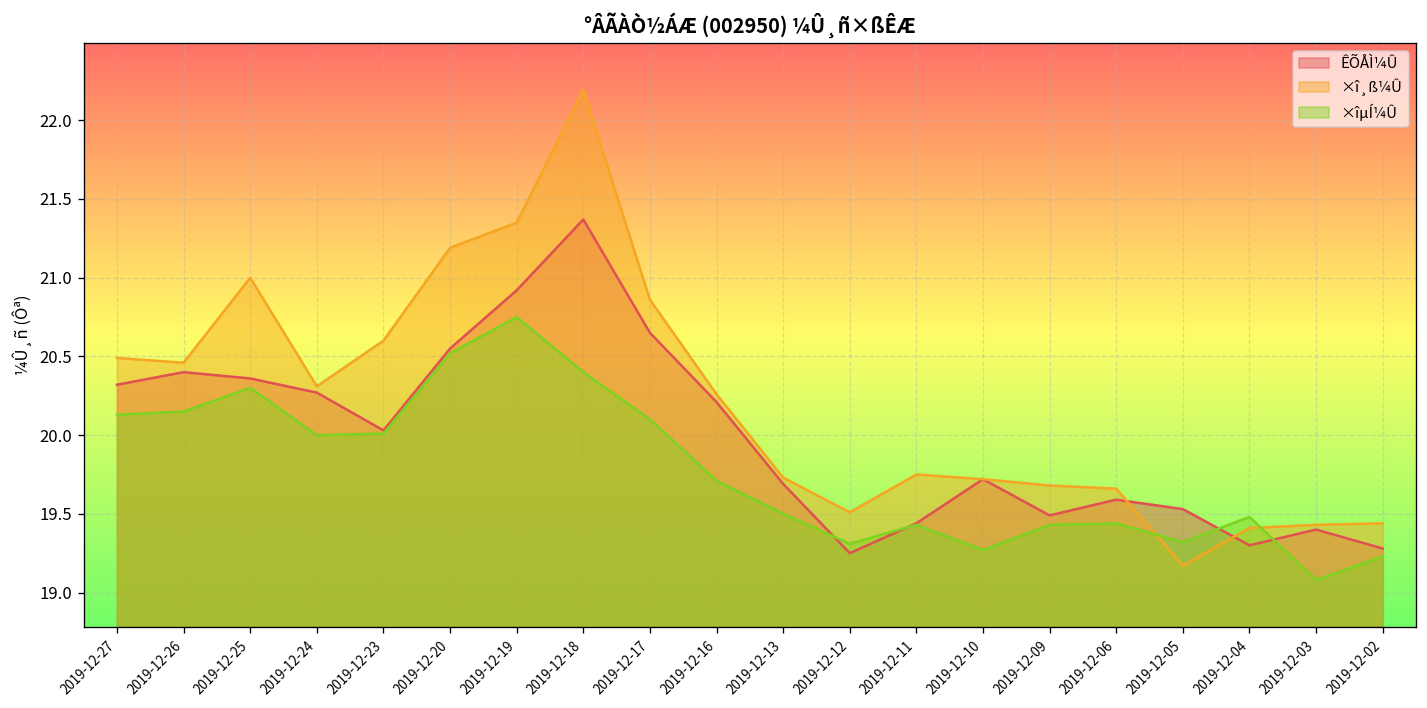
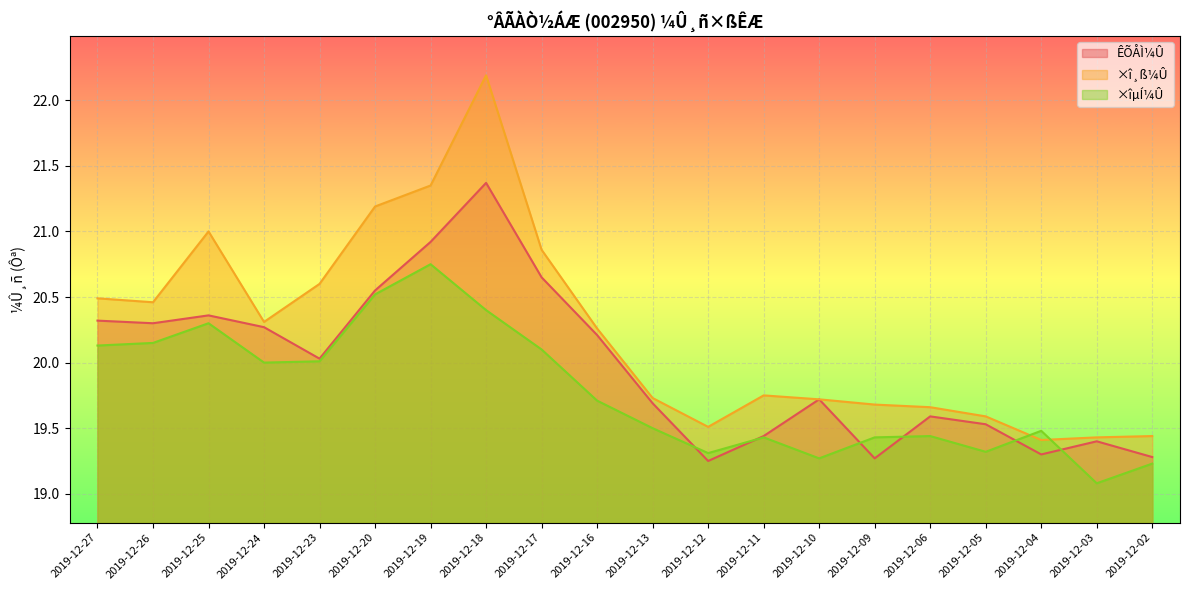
  {
    "ÊÕÅÌ¼Û": {
      "2019-12-27": 20.32,
-     "2019-12-26": 20.4,
+     "2019-12-26": 20.3,
      "2019-12-25": 20.36,
      "2019-12-24": 20.27,
      "2019-12-23": 20.03,
      "2019-12-20": 20.55,
      "2019-12-19": 20.92,
      "2019-12-18": 21.37,
      "2019-12-17": 20.65,
      "2019-12-16": 20.21,
      "2019-12-13": 19.69,
      "2019-12-12": 19.25,
-     "2019-12-09": 19.49,
+     "2019-12-09": 19.27,
      "2019-12-06": 19.59,
      "2019-12-05": 19.53,
      "2019-12-04": 19.30,
      "2019-12-03": 19.40,
      "2019-12-02": 19.28
    },
    "×î¸ß¼Û": {
      "2019-12-27": 20.49,
      "2019-12-26": 20.46,
      "2019-12-25": 21.00,
      "2019-12-24": 20.31,
      "2019-12-23": 20.60,
      "2019-12-20": 21.19,
      "2019-12-19": 21.35,
      "2019-12-18": 22.19,
      "2019-12-17": 20.86,
      "2019-12-16": 20.26,
      "2019-12-13": 19.73,
      "2019-12-12": 19.51,
      "2019-12-11": 19.75,
      "2019-12-09": 19.68,
      "2019-12-06": 19.66,
-     "2019-12-05": 19.17,
+     "2019-12-05": 19.59,
      "2019-12-04": 19.41,
      "2019-12-03": 19.43,
      "2019-12-02": 19.44
    },
    "×îµÍ¼Û": {
      "2019-12-27": 20.13,
      "2019-12-26": 20.15,
      "2019-12-25": 20.30,
      "2019-12-24": 20.00,
      "2019-12-23": 20.01,
      "2019-12-20": 20.52,
      "2019-12-19": 20.75,
      "2019-12-18": 20.40,
      "2019-12-17": 20.10,
      "2019-12-16": 19.71,
      "2019-12-13": 19.50,
      "2019-12-12": 19.31,
      "2019-12-10": 19.27,
      "2019-12-09": 19.43,
      "2019-12-06": 19.44,
      "2019-12-05": 19.32,
      "2019-12-04": 19.48,
      "2019-12-03": 19.08,
      "2019-12-02": 19.23
    }
  }
